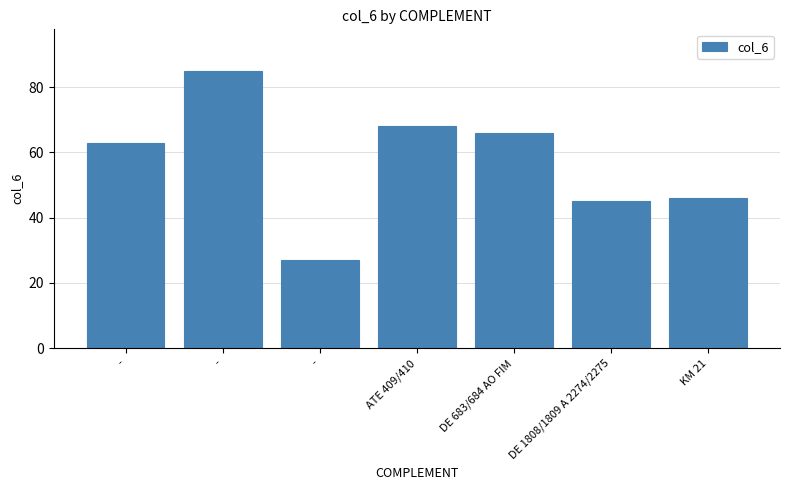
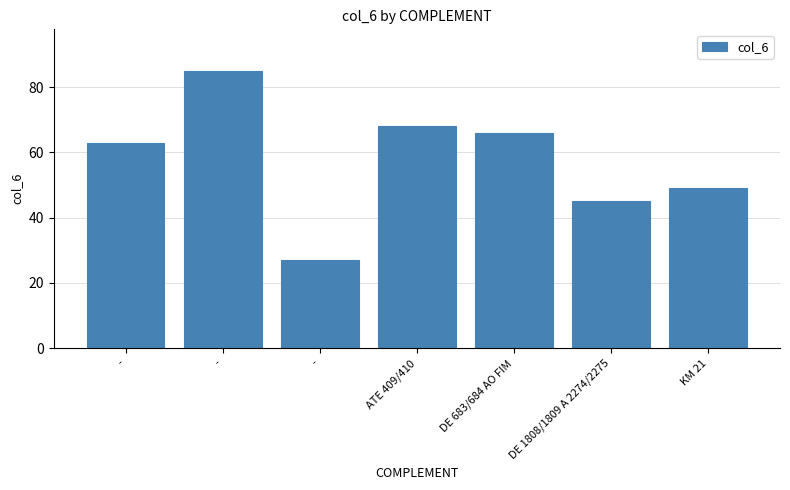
  {
    "ATE 409/410": 68,
    "DE 683/684 AO FIM": 66,
    "DE 1808/1809 A 2274/2275": 45,
-   "KM 21": 46
+   "KM 21": 49
  }
